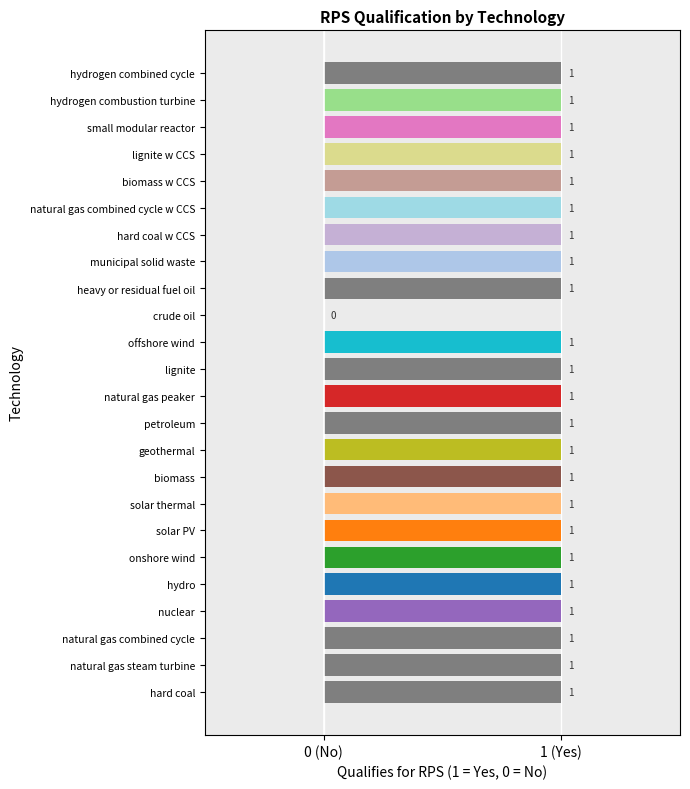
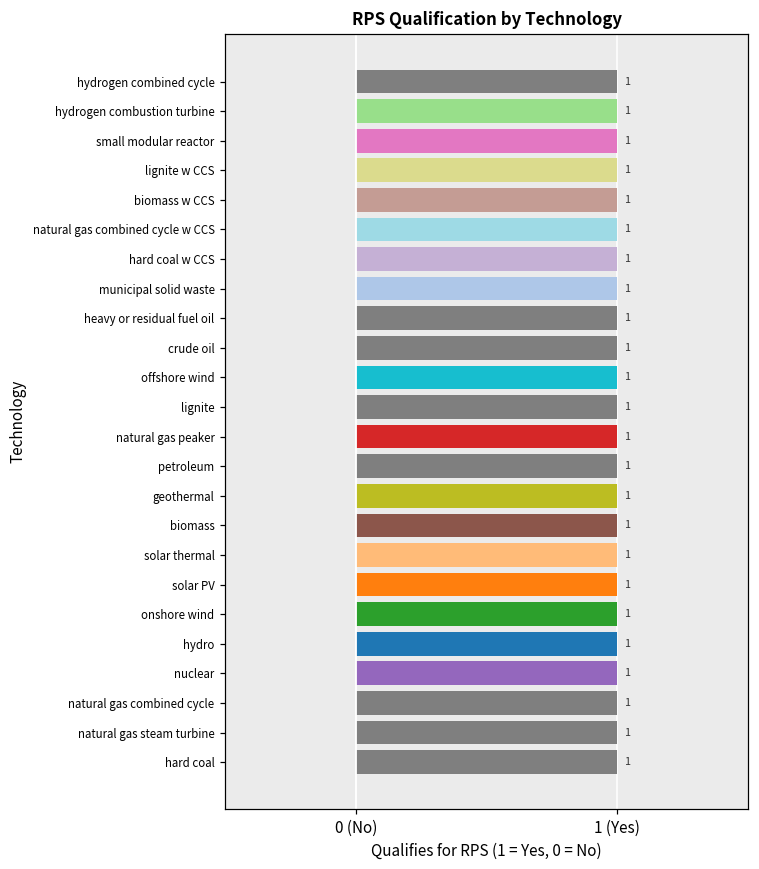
  {
    "hydrogen combined cycle": 1,
    "hydrogen combustion turbine": 1,
    "small modular reactor": 1,
    "lignite w CCS": 1,
    "biomass w CCS": 1,
    "natural gas combined cycle w CCS": 1,
    "hard coal w CCS": 1,
    "municipal solid waste": 1,
    "heavy or residual fuel oil": 1,
-   "crude oil": 0,
+   "crude oil": 1,
    "offshore wind": 1,
    "lignite": 1,
    "natural gas peaker": 1,
    "petroleum": 1,
    "geothermal": 1,
    "biomass": 1,
    "solar thermal": 1,
    "solar PV": 1,
    "onshore wind": 1,
    "hydro": 1,
    "nuclear": 1,
    "natural gas combined cycle": 1,
    "natural gas steam turbine": 1,
    "hard coal": 1
  }
